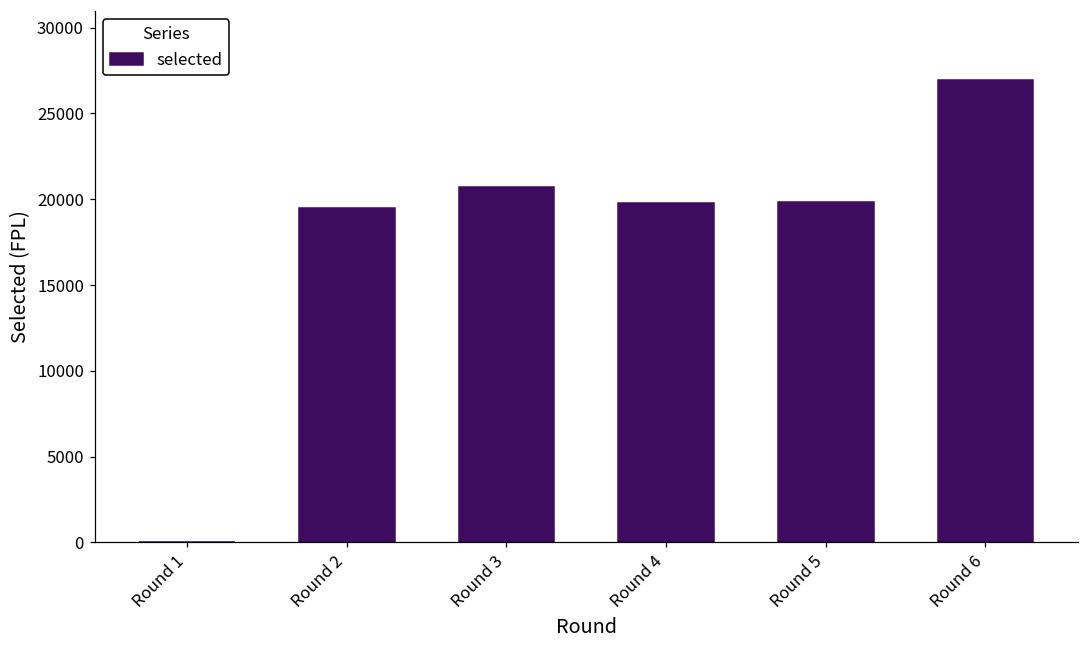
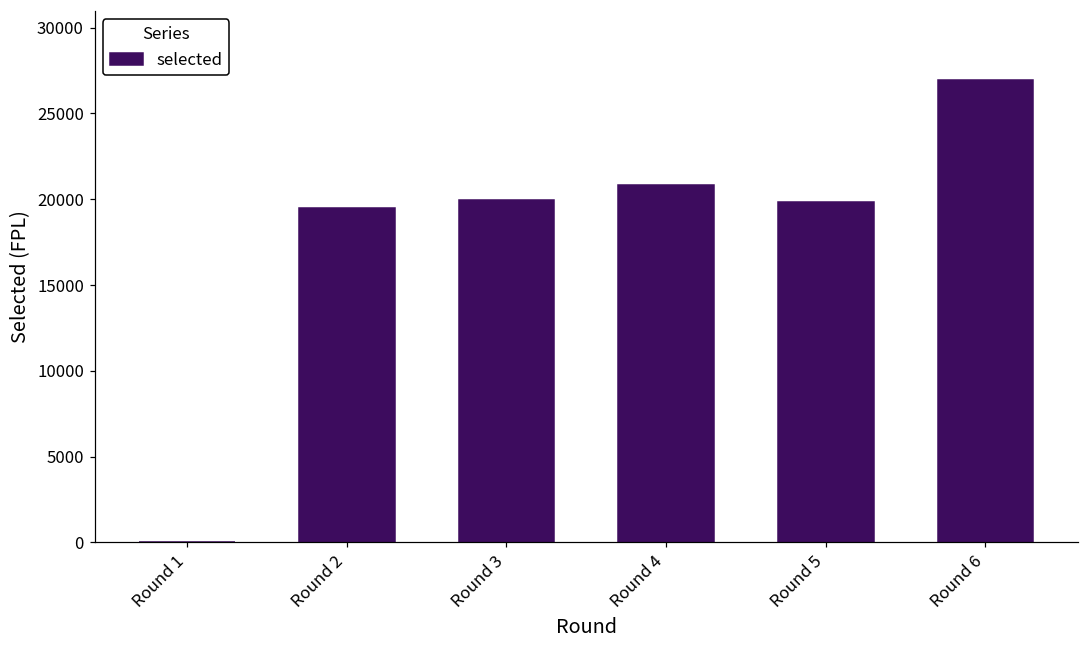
  {
    "Round 1": 0,
    "Round 2": 19500,
-   "Round 3": 20700,
-   "Round 4": 19800,
+   "Round 3": 20000,
+   "Round 4": 20900,
    "Round 5": 19900,
    "Round 6": 26900
  }
